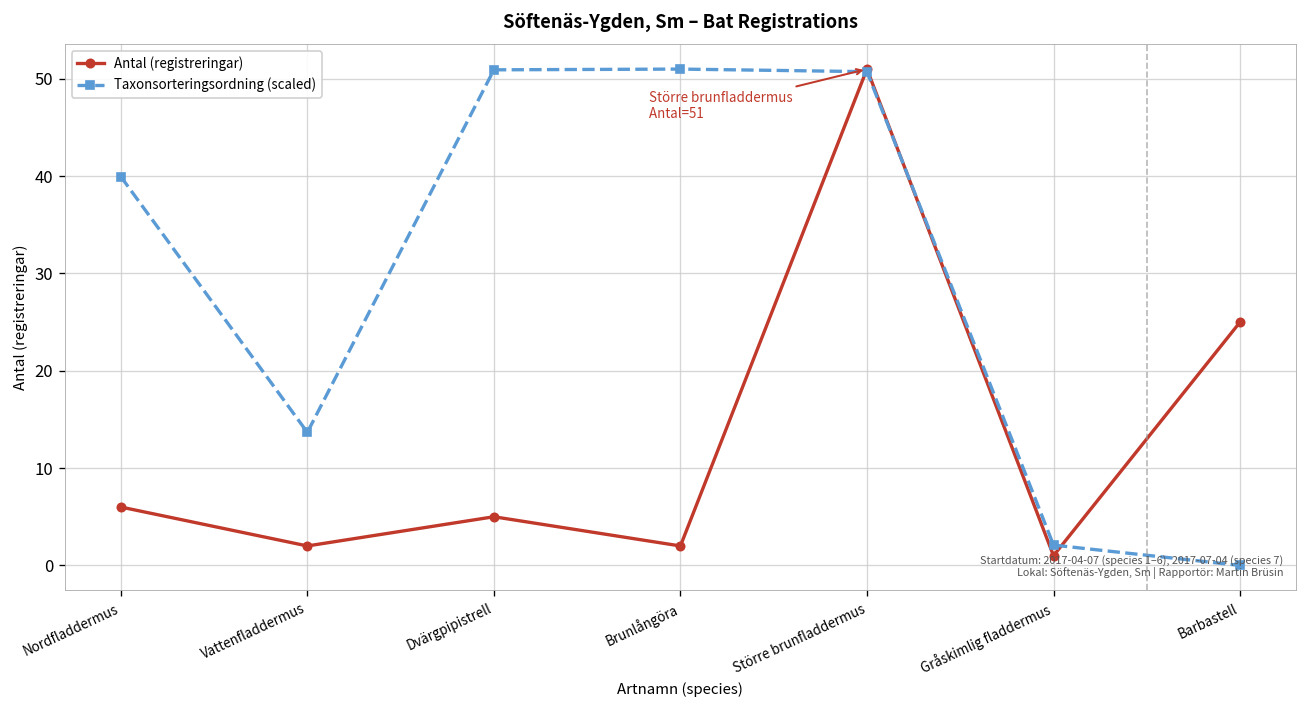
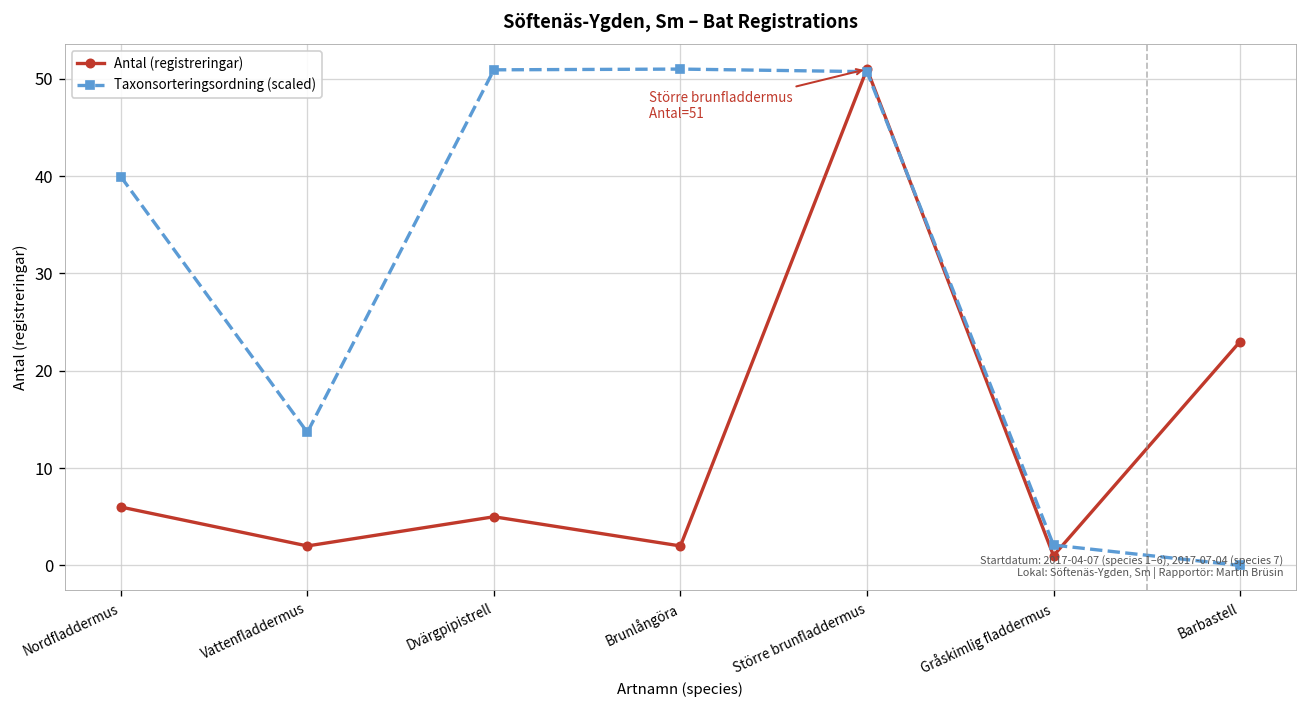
  {
    "Antal (registreringar)": {
      "Nordfladdermus": 6,
      "Vattenfladdermus": 2,
      "Dvärgpipistrell": 5,
      "Brunlångöra": 2,
-     "Barbastell": 25
+     "Barbastell": 23
    },
    "Taxonsorteringsordning (scaled)": {
      "Brunlångöra": 51
    }
  }
